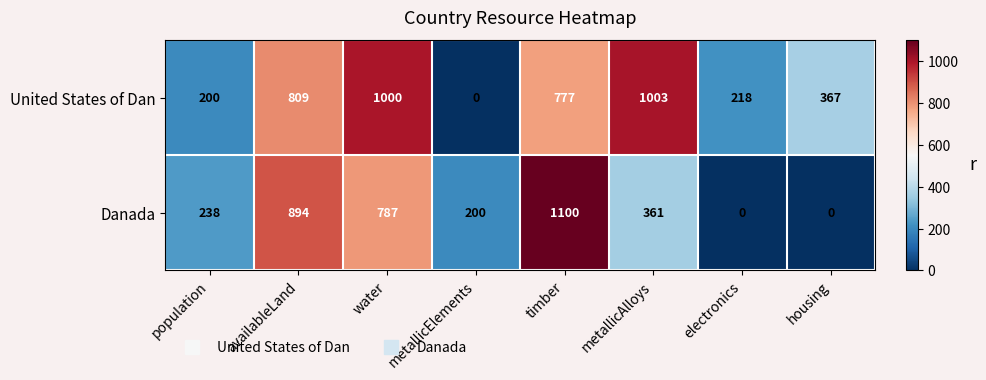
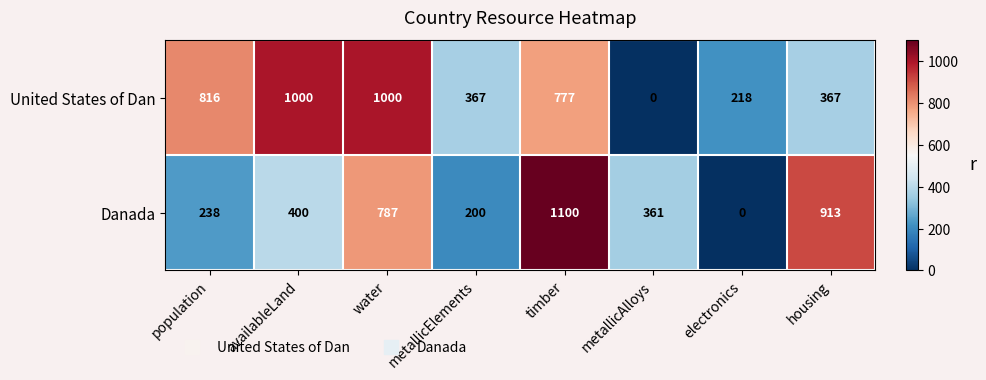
  {
    "United States of Dan": {
-     "population": 200,
-     "availableLand": 809,
+     "population": 816,
+     "availableLand": 1000,
      "water": 1000,
-     "metallicElements": 0,
+     "metallicElements": 367,
      "timber": 777,
-     "metallicAlloys": 1003,
+     "metallicAlloys": 0,
      "electronics": 218,
      "housing": 367
    },
    "Danada": {
      "population": 238,
-     "availableLand": 894,
+     "availableLand": 400,
      "water": 787,
      "metallicElements": 200,
      "timber": 1100,
      "metallicAlloys": 361,
      "electronics": 0,
-     "housing": 0
+     "housing": 913
    }
  }
